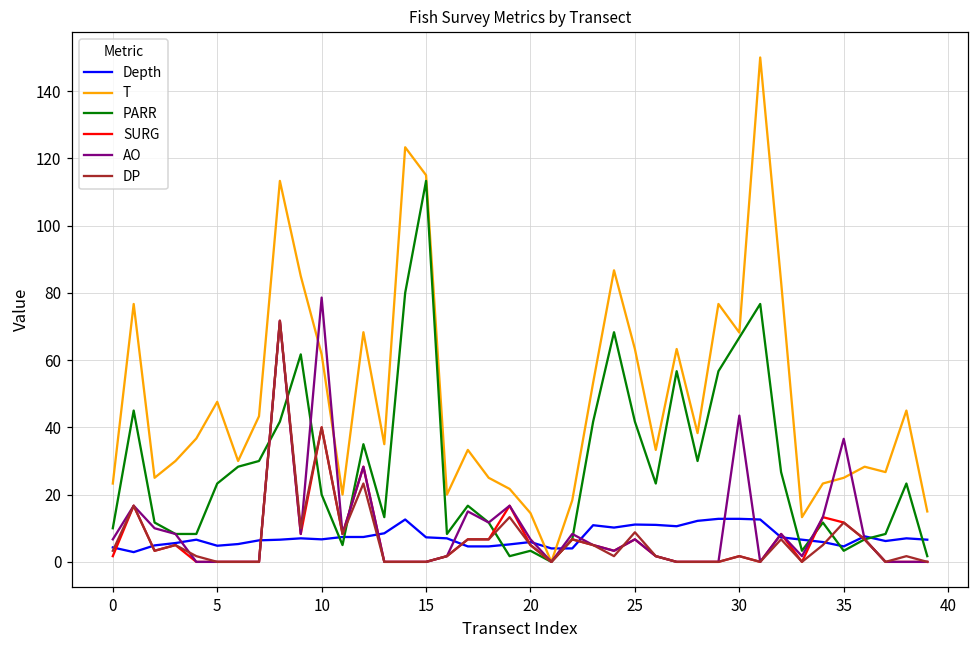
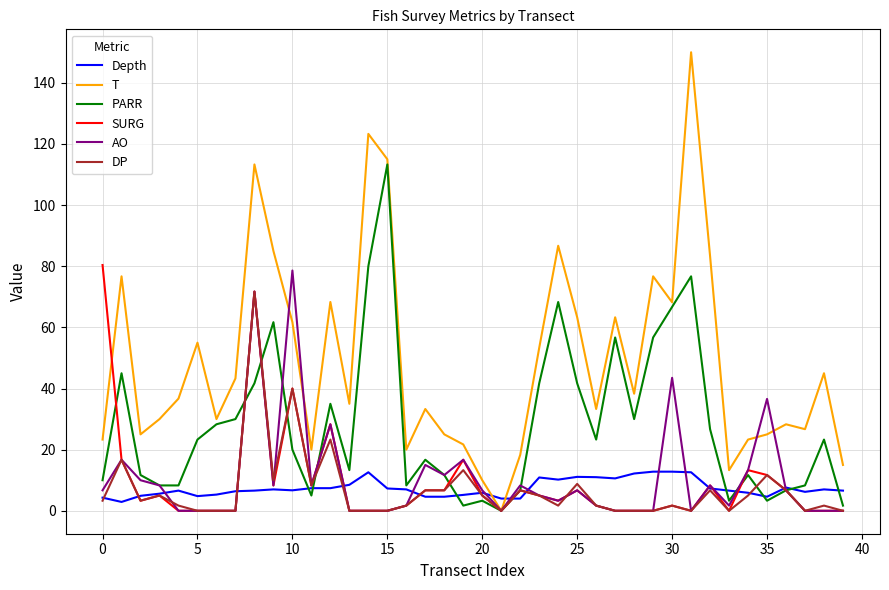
  {
    "Depth": {
      "0": 4,
      "5": 5,
      "10": 7,
      "15": 7,
      "25": 11,
      "30": 13,
      "35": 5
    },
    "T": {
      "0": 23,
-     "5": 48,
+     "5": 55,
      "10": 62,
      "15": 115,
-     "20": 15,
+     "20": 10,
      "25": 63,
      "30": 68,
      "35": 25
    },
    "PARR": {
      "0": 10,
      "5": 23,
      "10": 20,
      "15": 113,
      "20": 3,
      "25": 42,
      "30": 67,
      "35": 3
    },
    "SURG": {
-     "0": 2
+     "0": 80
    },
    "AO": {
      "0": 7,
      "10": 79,
      "30": 44,
      "35": 37
    },
    "DP": {
      "0": 3,
      "25": 9
    }
  }
